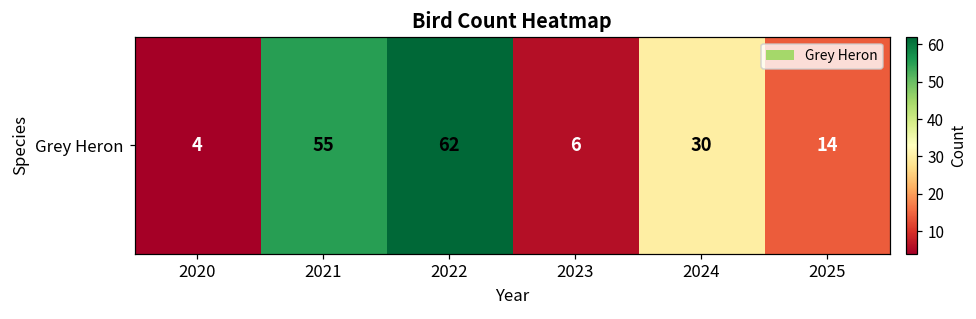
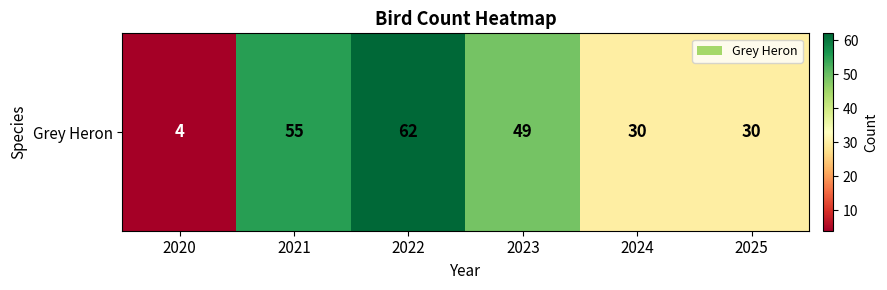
  {
    "Grey Heron": {
      "2020": 4,
      "2021": 55,
      "2022": 62,
-     "2023": 6,
+     "2023": 49,
      "2024": 30,
-     "2025": 14
+     "2025": 30
    }
  }
